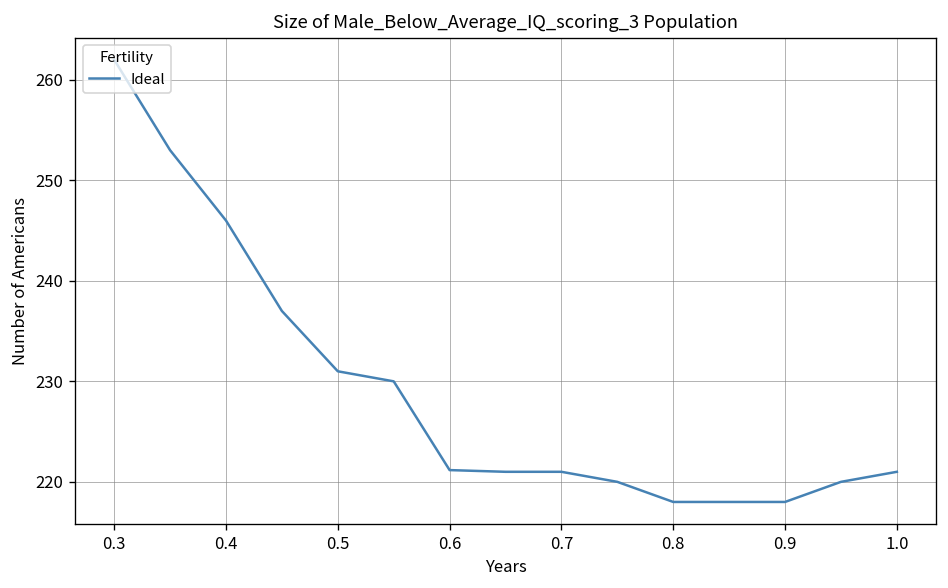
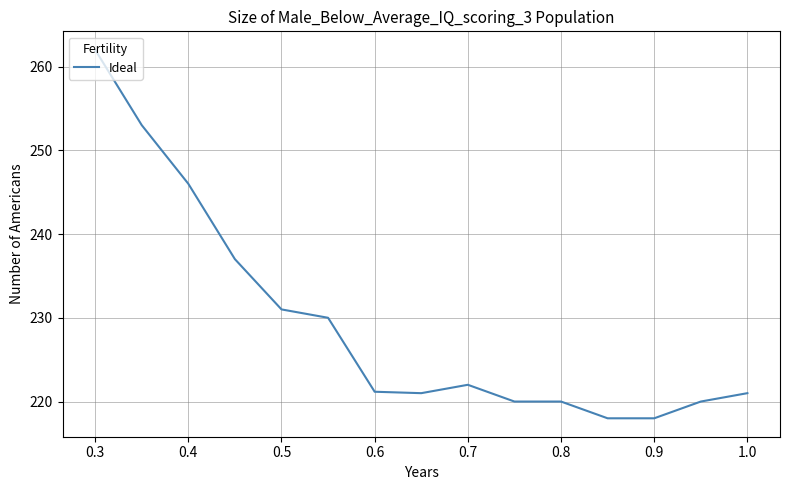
  {
    "0.4": 246,
    "0.5": 231,
    "0.6": 221,
-   "0.7": 221,
-   "0.8": 218,
+   "0.7": 222,
+   "0.8": 220,
    "0.9": 218,
    "1.0": 221
  }
